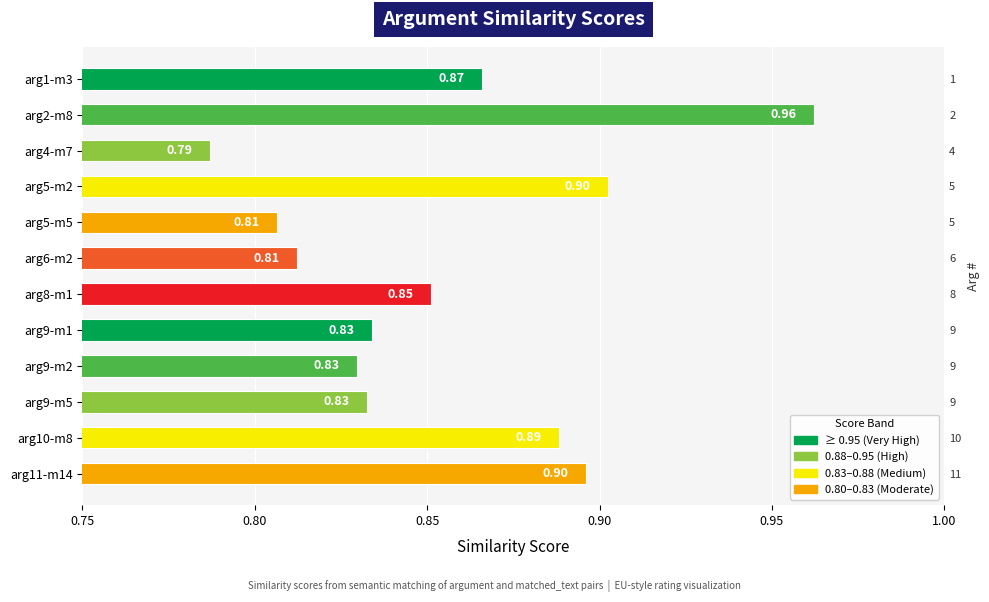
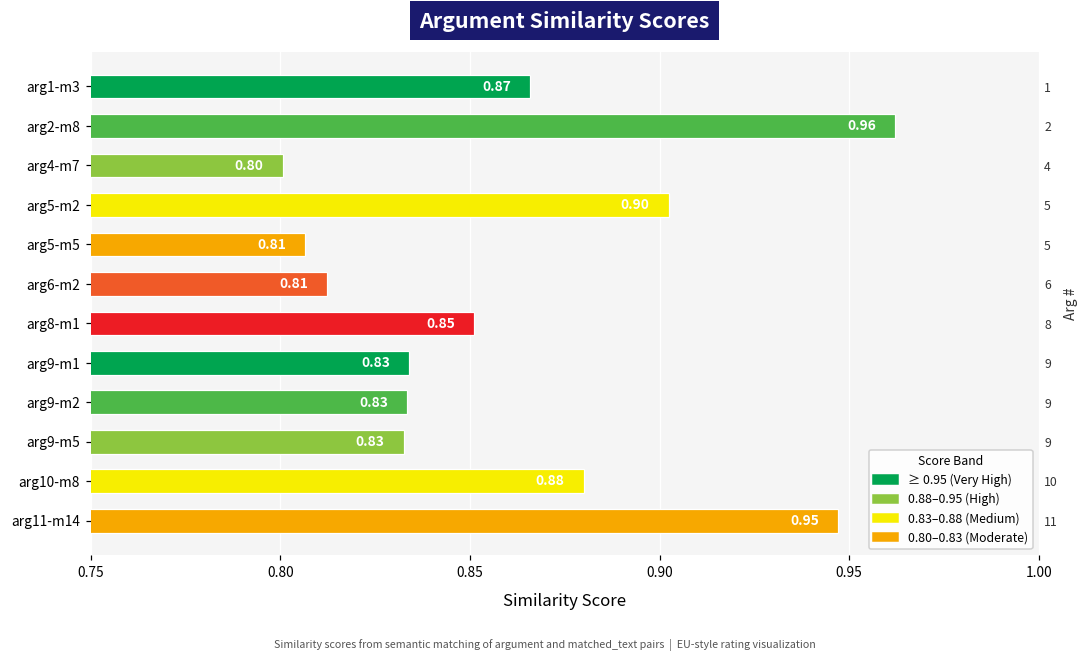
  {
    "arg1-m3": 0.87,
    "arg2-m8": 0.96,
-   "arg4-m7": 0.79,
+   "arg4-m7": 0.80,
    "arg5-m2": 0.90,
    "arg5-m5": 0.81,
    "arg6-m2": 0.81,
    "arg8-m1": 0.85,
    "arg9-m1": 0.83,
-   "arg9-m2": 0.830,
+   "arg9-m2": 0.834,
    "arg9-m5": 0.83,
-   "arg10-m8": 0.89,
-   "arg11-m14": 0.90
+   "arg10-m8": 0.88,
+   "arg11-m14": 0.95
  }
